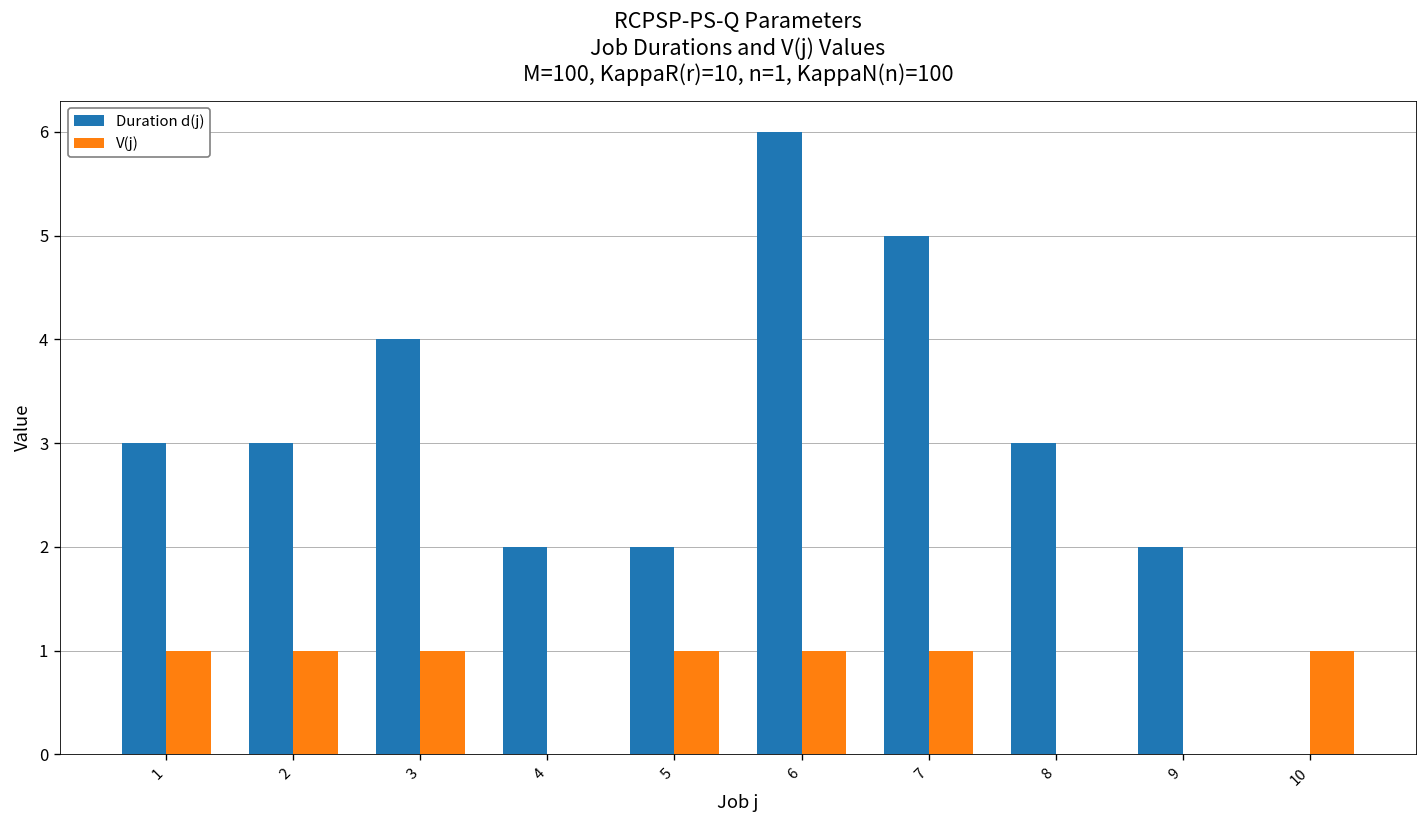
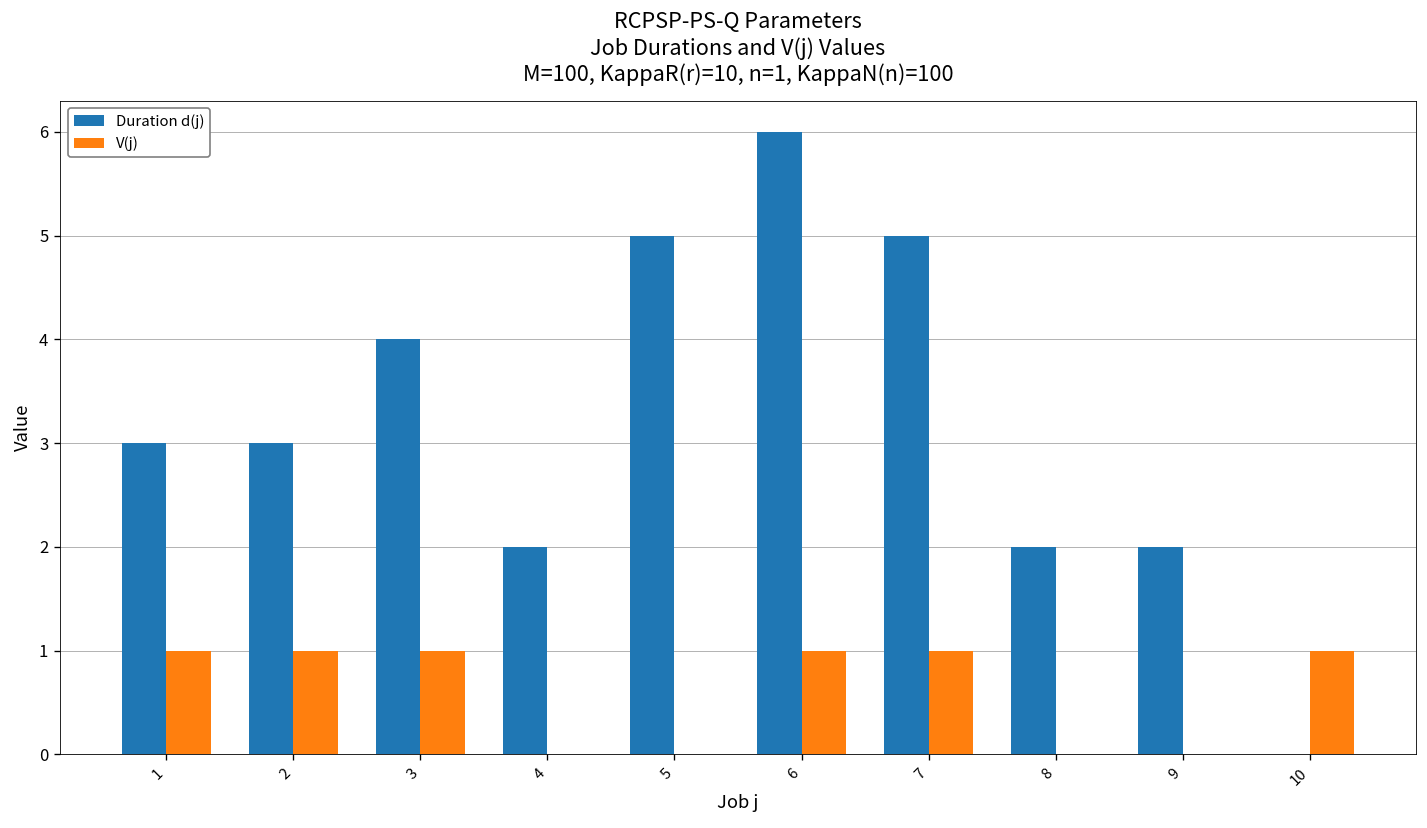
  {
    "Duration d(j)": {
      "1": 3,
      "2": 3,
      "3": 4,
      "4": 2,
-     "5": 2,
+     "5": 5,
      "6": 6,
      "7": 5,
-     "8": 3,
+     "8": 2,
      "9": 2,
      "10": 0
    },
    "V(j)": {
      "1": 1,
      "2": 1,
      "3": 1,
      "4": 0,
-     "5": 1,
+     "5": 0,
      "6": 1,
      "7": 1,
      "8": 0,
      "9": 0,
      "10": 1
    }
  }
